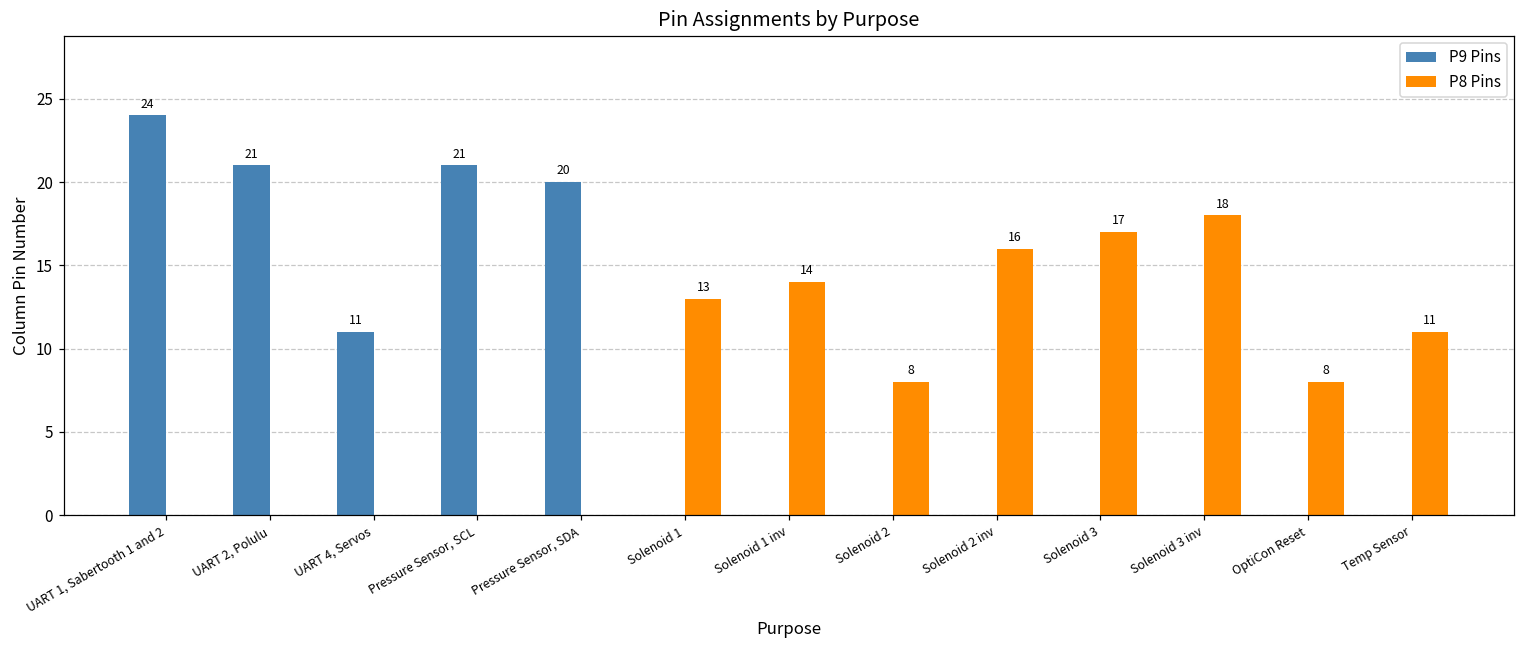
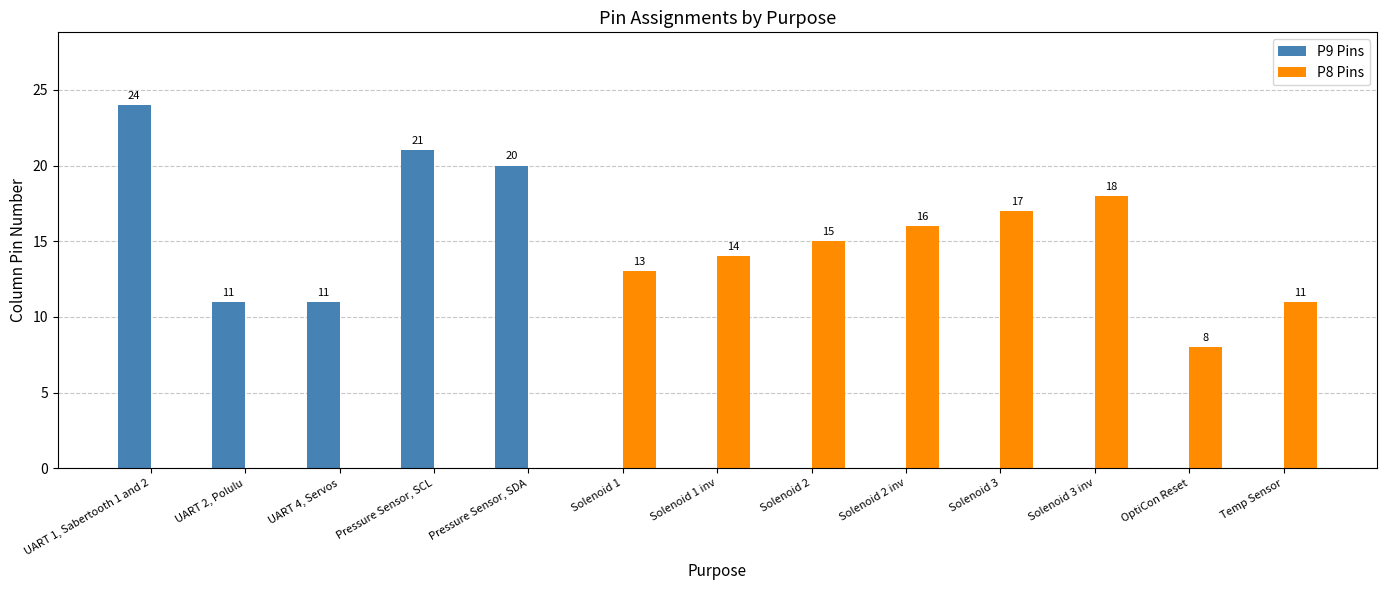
  {
    "P9 Pins": {
      "UART 1, Sabertooth 1 and 2": 24,
-     "UART 2, Polulu": 21,
+     "UART 2, Polulu": 11,
      "UART 4, Servos": 11,
      "Pressure Sensor, SCL": 21,
      "Pressure Sensor, SDA": 20
    },
    "P8 Pins": {
      "Solenoid 1": 13,
      "Solenoid 1 inv": 14,
-     "Solenoid 2": 8,
+     "Solenoid 2": 15,
      "Solenoid 2 inv": 16,
      "Solenoid 3": 17,
      "Solenoid 3 inv": 18,
      "OptiCon Reset": 8,
      "Temp Sensor": 11
    }
  }
